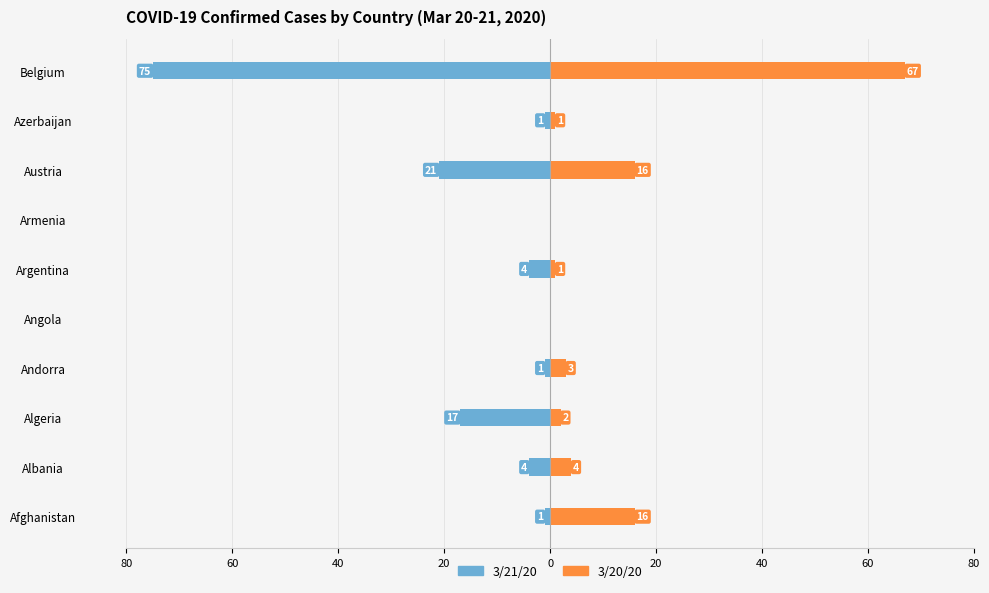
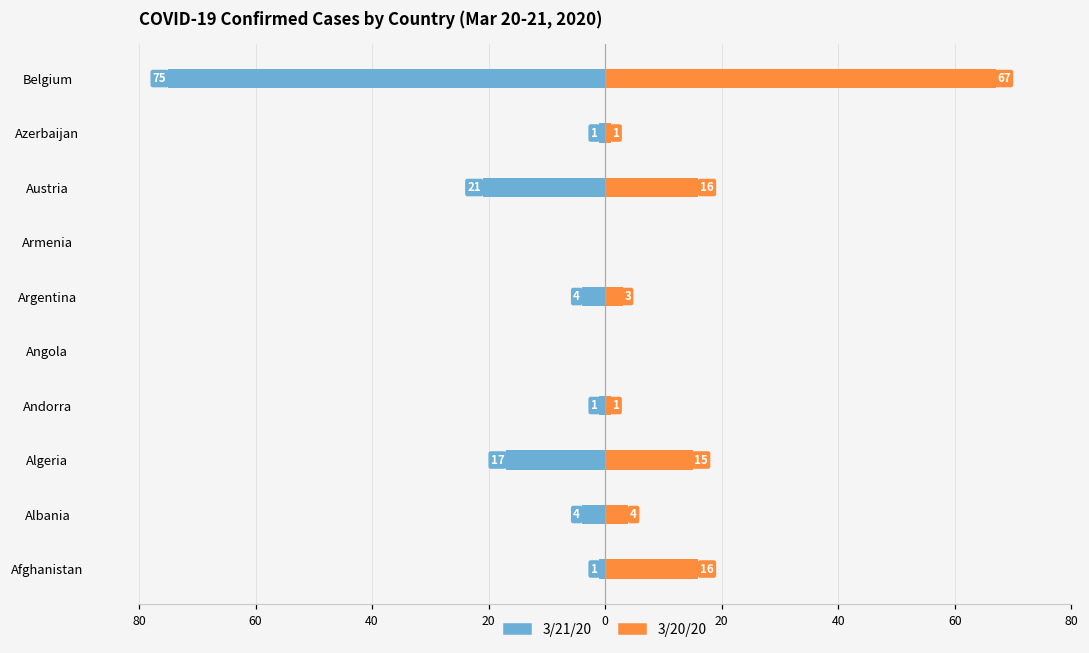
  {
    "3/20/20": {
-     "Argentina": 1,
-     "Andorra": 3,
-     "Algeria": 2
+     "Argentina": 3,
+     "Andorra": 1,
+     "Algeria": 15
    }
  }
